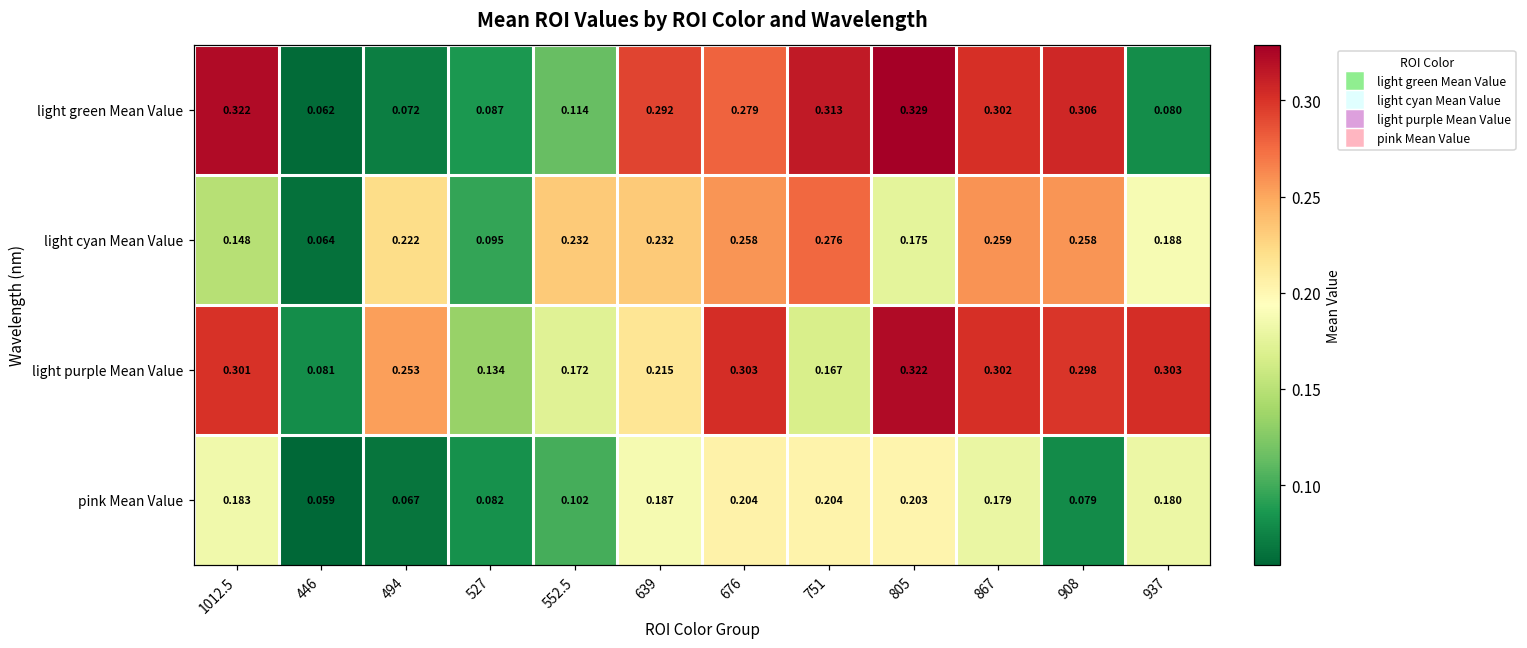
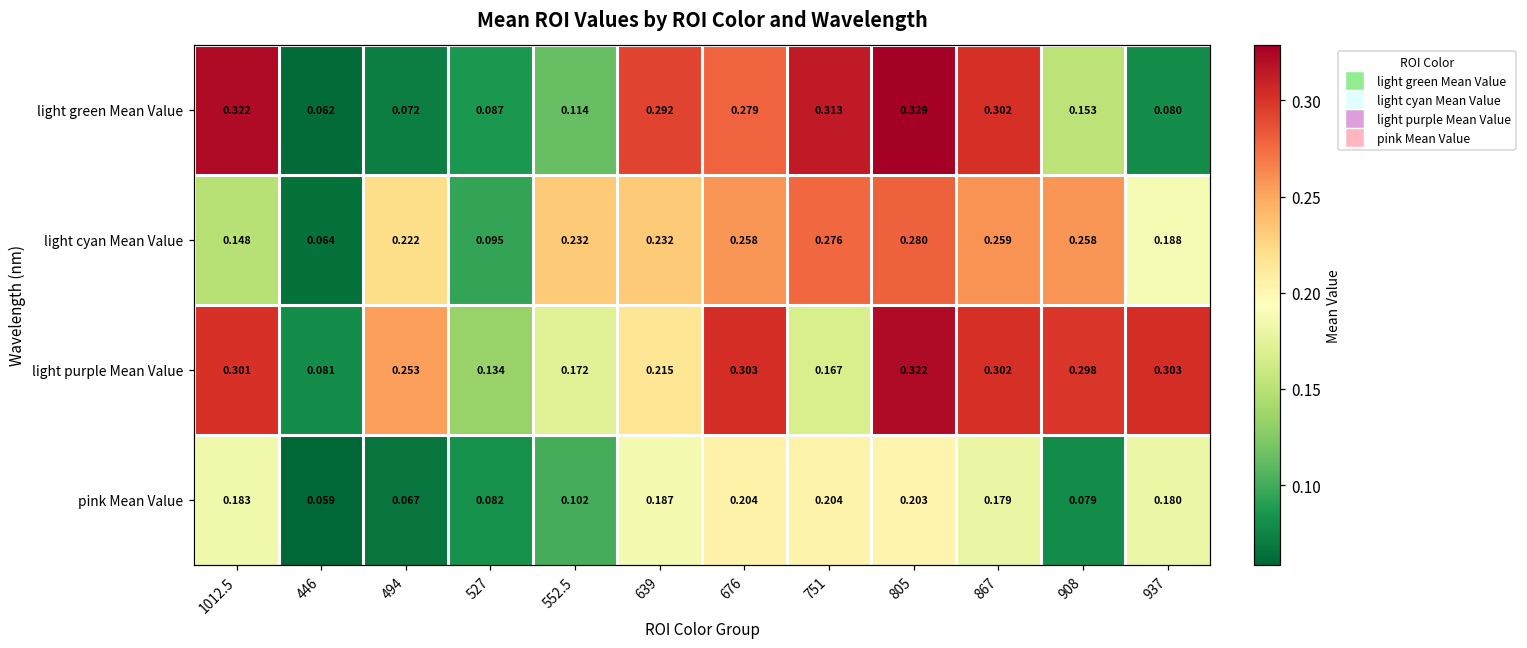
  {
    "light green Mean Value": {
      "1012.5": 0.322,
      "446": 0.062,
      "494": 0.072,
      "527": 0.087,
      "552.5": 0.114,
      "639": 0.292,
      "676": 0.279,
      "751": 0.313,
      "805": 0.329,
      "867": 0.302,
-     "908": 0.306,
+     "908": 0.153,
      "937": 0.080
    },
    "light cyan Mean Value": {
      "1012.5": 0.148,
      "446": 0.064,
      "494": 0.222,
      "527": 0.095,
      "552.5": 0.232,
      "639": 0.232,
      "676": 0.258,
      "751": 0.276,
-     "805": 0.175,
+     "805": 0.280,
      "867": 0.259,
      "908": 0.258,
      "937": 0.188
    },
    "light purple Mean Value": {
      "1012.5": 0.301,
      "446": 0.081,
      "494": 0.253,
      "527": 0.134,
      "552.5": 0.172,
      "639": 0.215,
      "676": 0.303,
      "751": 0.167,
      "805": 0.322,
      "867": 0.302,
      "908": 0.298,
      "937": 0.303
    },
    "pink Mean Value": {
      "1012.5": 0.183,
      "446": 0.059,
      "494": 0.067,
      "527": 0.082,
      "552.5": 0.102,
      "639": 0.187,
      "676": 0.204,
      "751": 0.204,
      "805": 0.203,
      "867": 0.179,
      "908": 0.079,
      "937": 0.180
    }
  }
